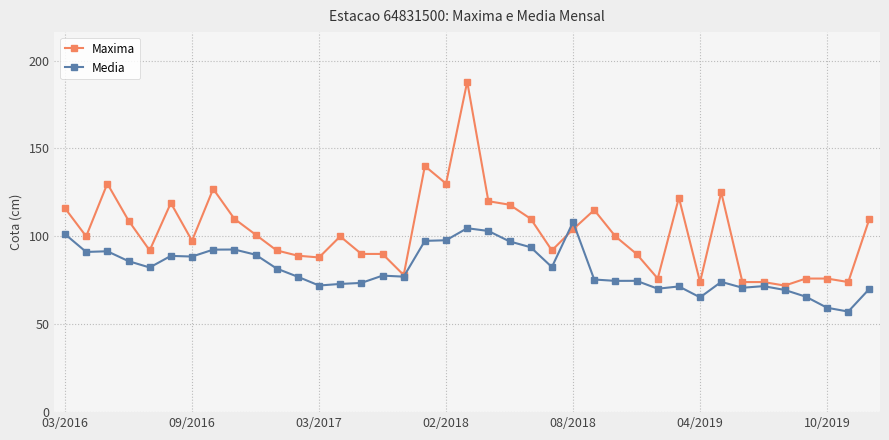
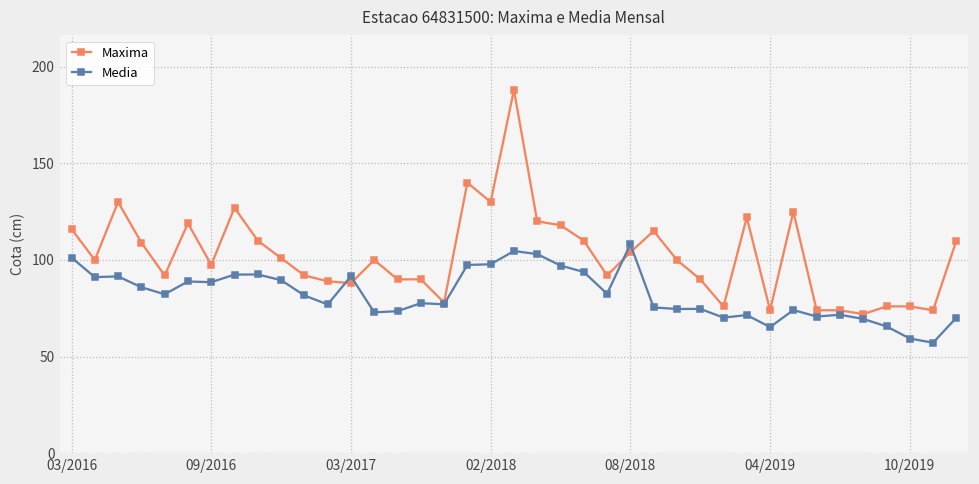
  {
    "Maxima": {
      "03/2016": 116,
      "09/2016": 98,
      "03/2017": 88,
      "02/2018": 130,
      "08/2018": 104,
      "04/2019": 74,
      "10/2019": 76
    },
    "Media": {
      "03/2016": 101,
      "09/2016": 89,
-     "03/2017": 72,
+     "03/2017": 92,
      "02/2018": 98,
      "08/2018": 108,
      "04/2019": 65,
      "10/2019": 59
    }
  }
